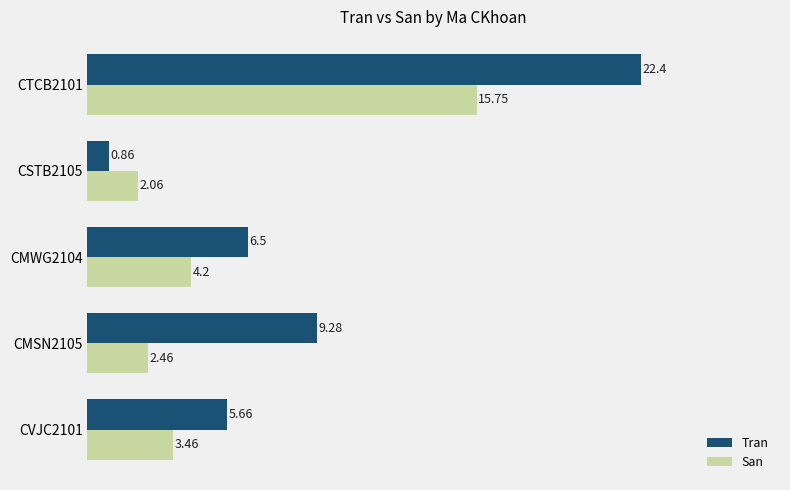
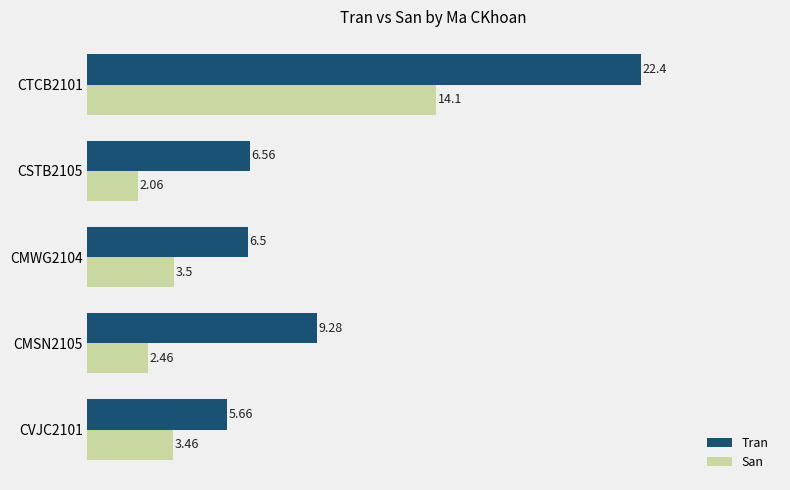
  {
    "Tran": {
      "CTCB2101": 22.4,
-     "CSTB2105": 0.86,
+     "CSTB2105": 6.56,
      "CMWG2104": 6.5,
      "CMSN2105": 9.28,
      "CVJC2101": 5.66
    },
    "San": {
-     "CTCB2101": 15.75,
+     "CTCB2101": 14.1,
      "CSTB2105": 2.06,
-     "CMWG2104": 4.2,
+     "CMWG2104": 3.5,
      "CMSN2105": 2.46,
      "CVJC2101": 3.46
    }
  }
